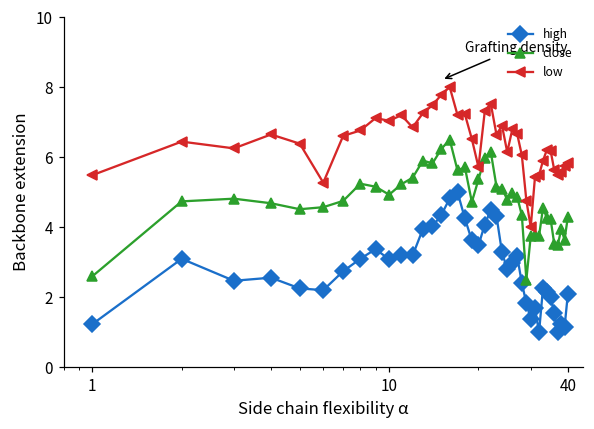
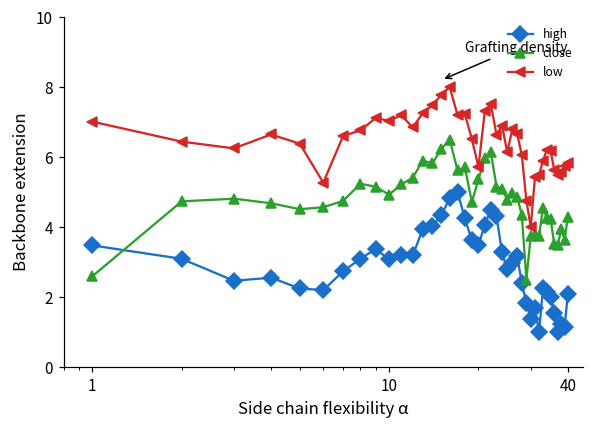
  {
    "high": {
-     "1": 1.2,
+     "1": 3.5,
      "10": 3.1,
      "40": 2.1
    },
    "close": {
      "1": 2.6,
      "10": 4.9,
      "40": 4.3
    },
    "low": {
-     "1": 5.5,
+     "1": 7.0,
      "10": 7.0,
      "40": 5.8
    }
  }
